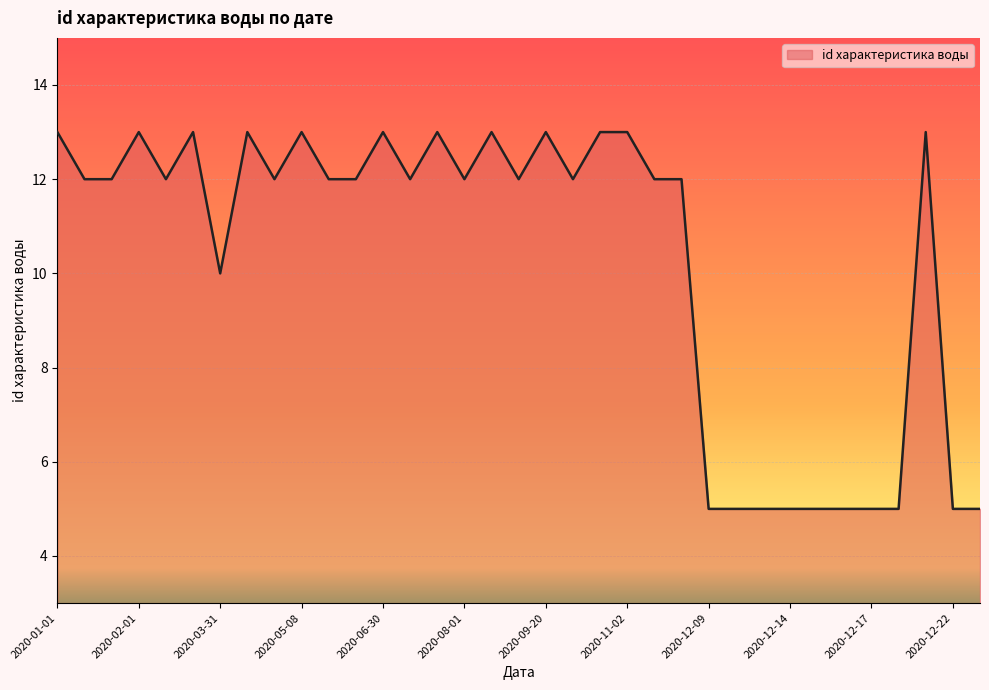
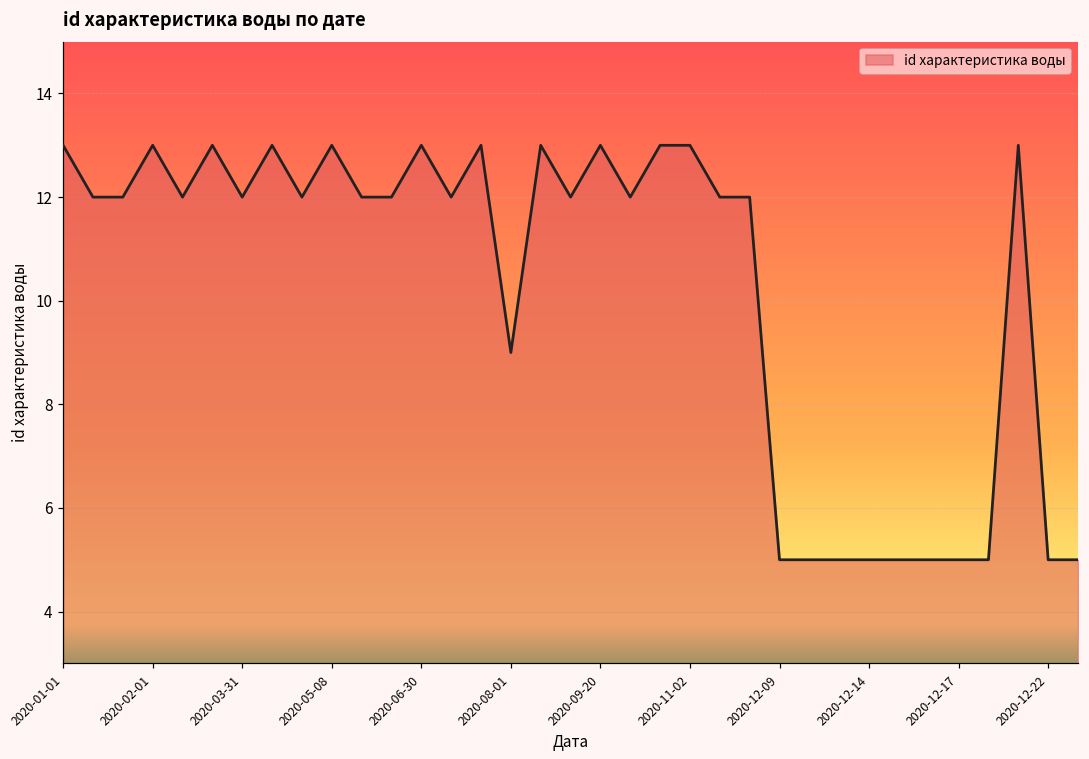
  {
    "2020-01-01": 13,
    "2020-02-01": 13,
-   "2020-03-31": 10,
+   "2020-03-31": 12,
    "2020-05-08": 13,
    "2020-06-30": 13,
-   "2020-08-01": 12,
+   "2020-08-01": 9,
    "2020-09-20": 13,
    "2020-11-02": 13,
    "2020-12-09": 5,
    "2020-12-14": 5,
    "2020-12-17": 5,
    "2020-12-22": 5
  }
